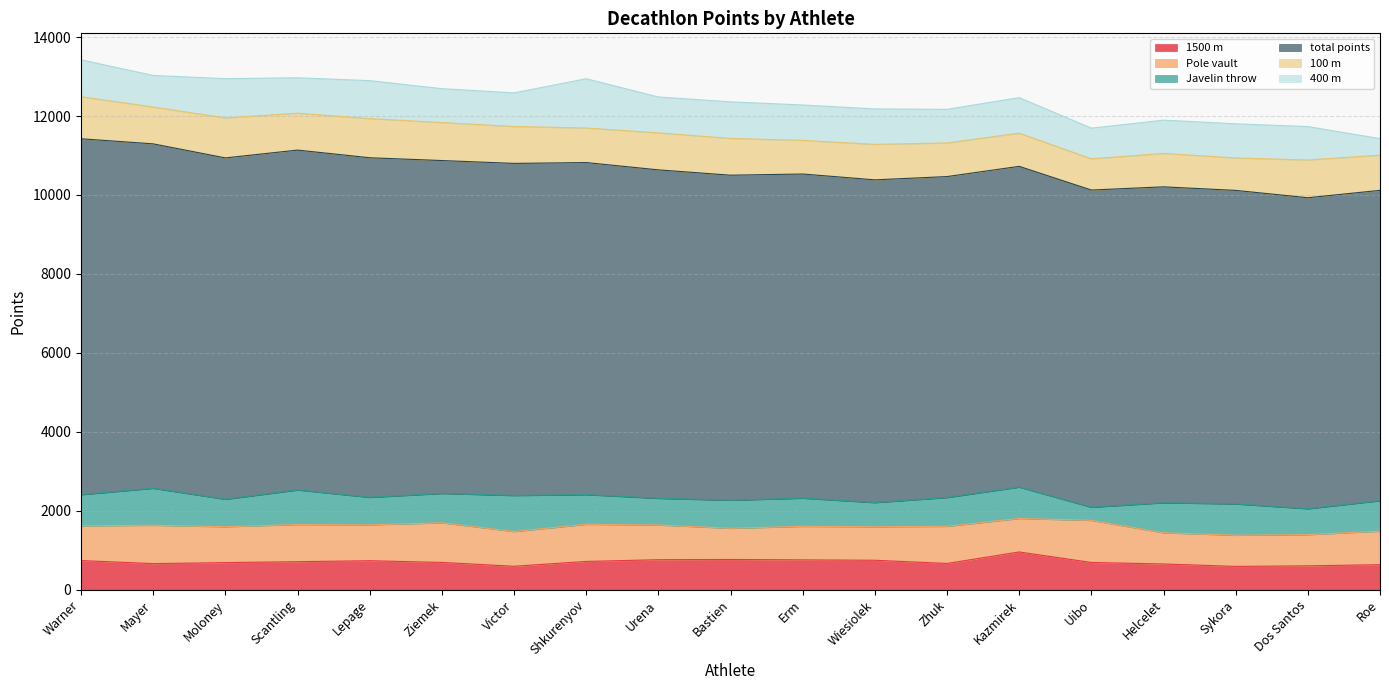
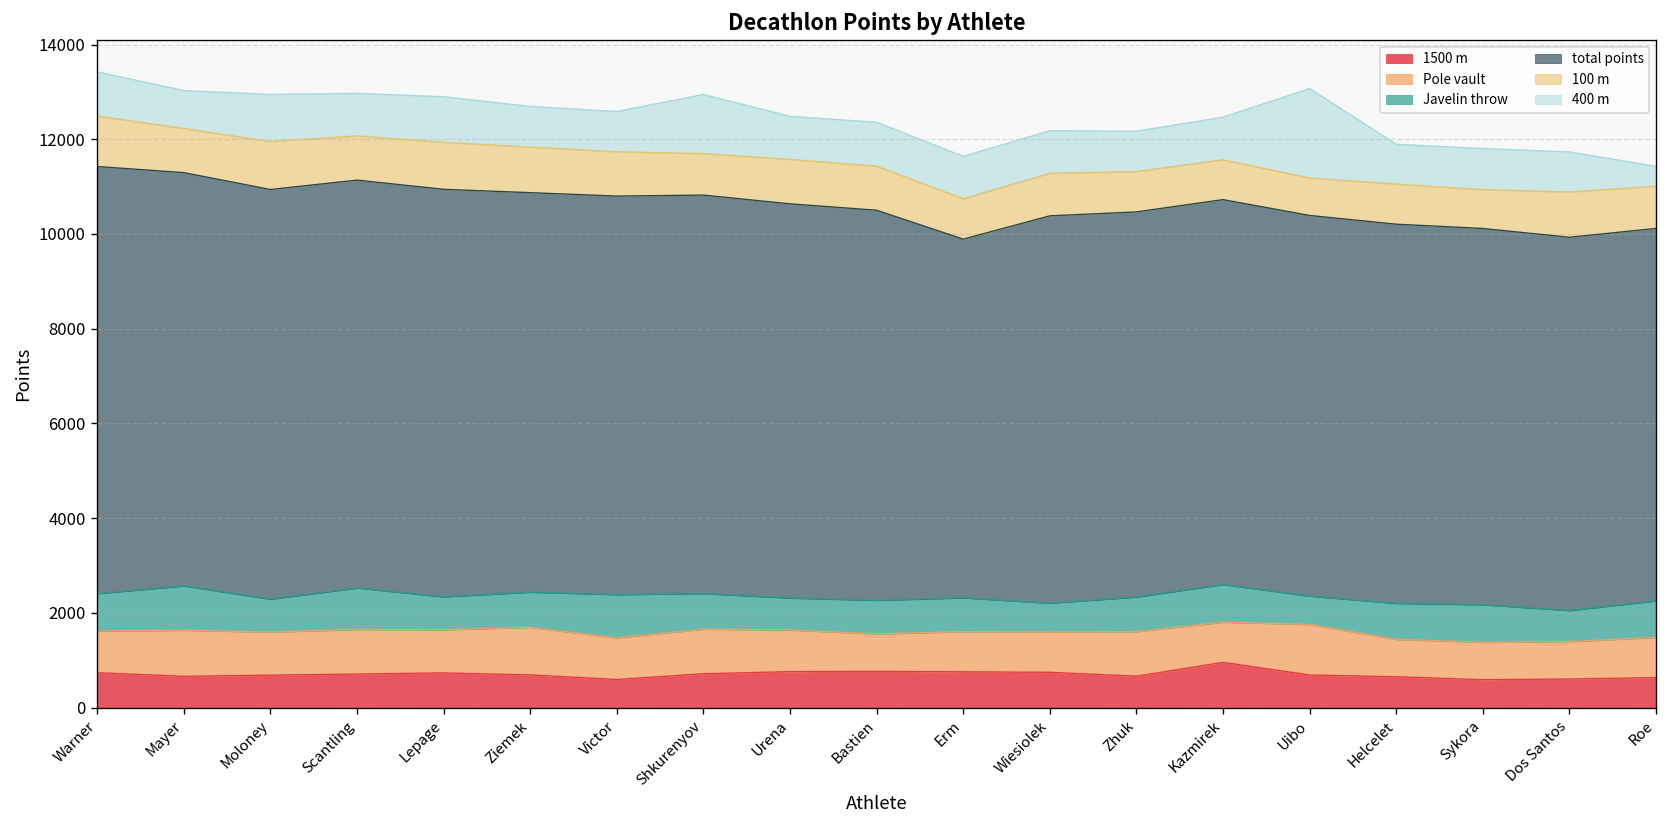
  {
    "1500 m": {
      "Warner": 700,
      "Mayer": 700,
      "Moloney": 700,
      "Scantling": 700,
      "Lepage": 700,
      "Ziemek": 700,
      "Victor": 600,
      "Shkurenyov": 700,
      "Urena": 800,
      "Bastien": 800,
      "Erm": 800,
      "Wiesiolek": 700,
      "Zhuk": 700,
      "Kazmirek": 1000,
      "Uibo": 700,
      "Helcelet": 700,
      "Sykora": 600,
      "Dos Santos": 600,
      "Roe": 600
    },
    "Javelin throw": {
      "Warner": 800,
      "Mayer": 900,
      "Moloney": 700,
      "Scantling": 900,
      "Lepage": 700,
      "Ziemek": 700,
      "Victor": 900,
      "Shkurenyov": 800,
      "Urena": 700,
      "Bastien": 700,
      "Erm": 700,
      "Wiesiolek": 600,
      "Zhuk": 700,
      "Kazmirek": 800,
-     "Uibo": 300,
+     "Uibo": 600,
      "Helcelet": 800,
      "Sykora": 800,
      "Dos Santos": 700,
      "Roe": 800
    },
    "total points": {
      "Warner": 9000,
      "Mayer": 8700,
      "Moloney": 8600,
      "Scantling": 8600,
      "Lepage": 8600,
      "Ziemek": 8400,
      "Victor": 8400,
      "Shkurenyov": 8400,
      "Urena": 8300,
      "Bastien": 8200,
-     "Erm": 8200,
+     "Erm": 7600,
      "Wiesiolek": 8200,
      "Zhuk": 8100,
      "Kazmirek": 8100,
      "Uibo": 8000,
      "Helcelet": 8000,
      "Sykora": 7900,
      "Dos Santos": 7900,
      "Roe": 7900
    },
    "400 m": {
      "Warner": 900,
      "Mayer": 800,
      "Moloney": 1000,
      "Scantling": 900,
      "Lepage": 1000,
      "Ziemek": 900,
      "Victor": 900,
      "Shkurenyov": 1200,
      "Urena": 900,
      "Bastien": 900,
      "Erm": 900,
      "Wiesiolek": 900,
      "Zhuk": 900,
      "Kazmirek": 900,
-     "Uibo": 800,
+     "Uibo": 1900,
      "Helcelet": 800,
      "Sykora": 900,
      "Dos Santos": 800,
      "Roe": 400
    }
  }
